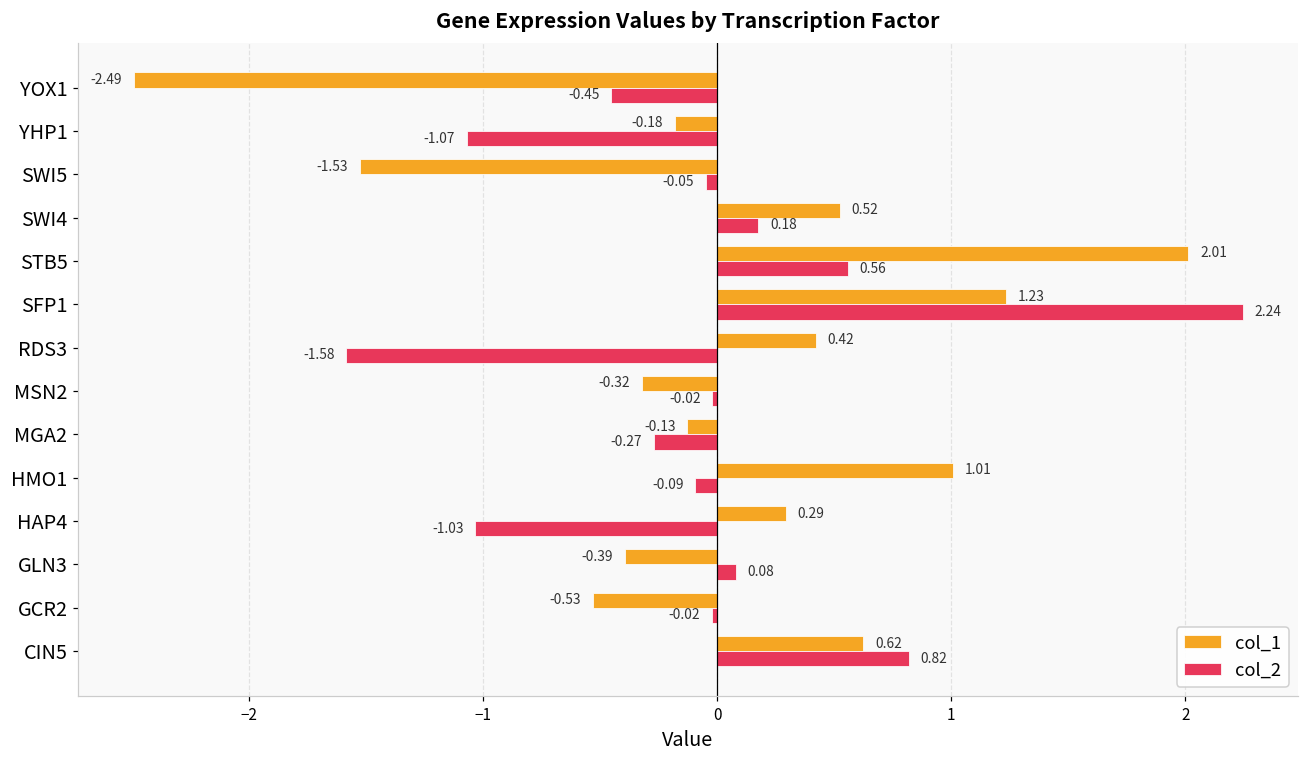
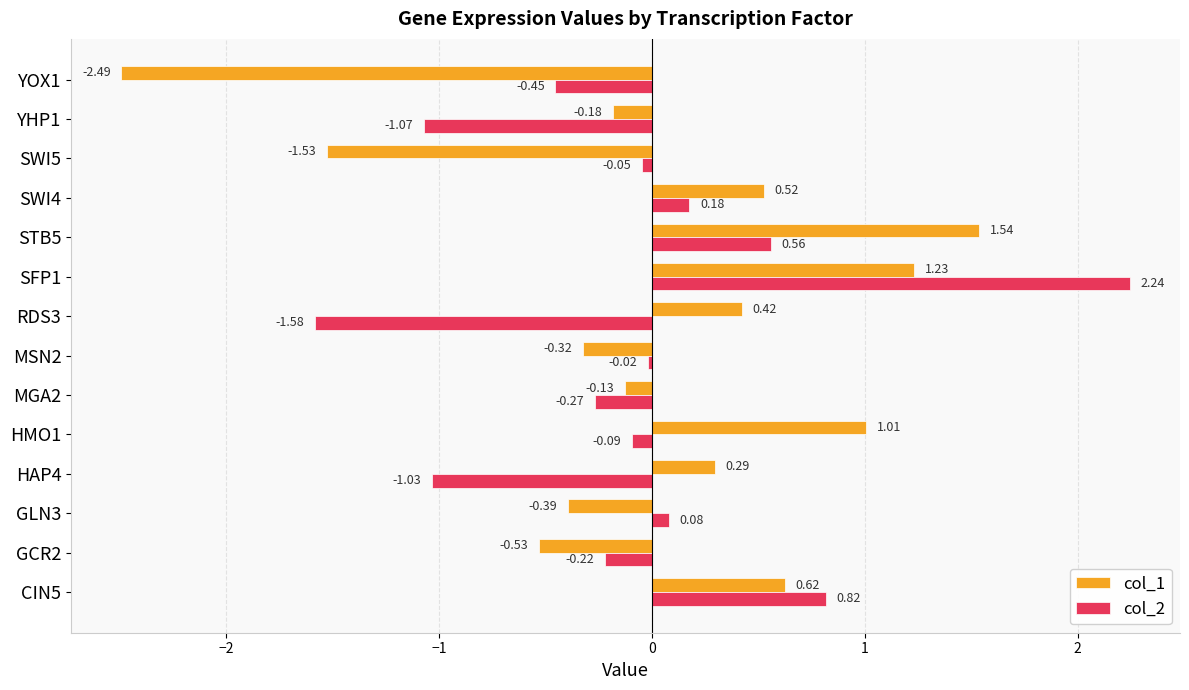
  {
    "col_1": {
      "YOX1": -2.49,
      "YHP1": -0.18,
      "SWI5": -1.53,
      "SWI4": 0.52,
-     "STB5": 2.01,
+     "STB5": 1.54,
      "SFP1": 1.23,
      "RDS3": 0.42,
      "MSN2": -0.32,
      "MGA2": -0.13,
      "HMO1": 1.01,
      "HAP4": 0.29,
      "GLN3": -0.39,
      "GCR2": -0.53,
      "CIN5": 0.62
    },
    "col_2": {
      "YOX1": -0.45,
      "YHP1": -1.07,
      "SWI5": -0.05,
      "SWI4": 0.18,
      "STB5": 0.56,
      "SFP1": 2.24,
      "RDS3": -1.58,
      "MSN2": -0.02,
      "MGA2": -0.27,
      "HMO1": -0.09,
      "HAP4": -1.03,
      "GLN3": 0.08,
-     "GCR2": -0.02,
+     "GCR2": -0.22,
      "CIN5": 0.82
    }
  }
